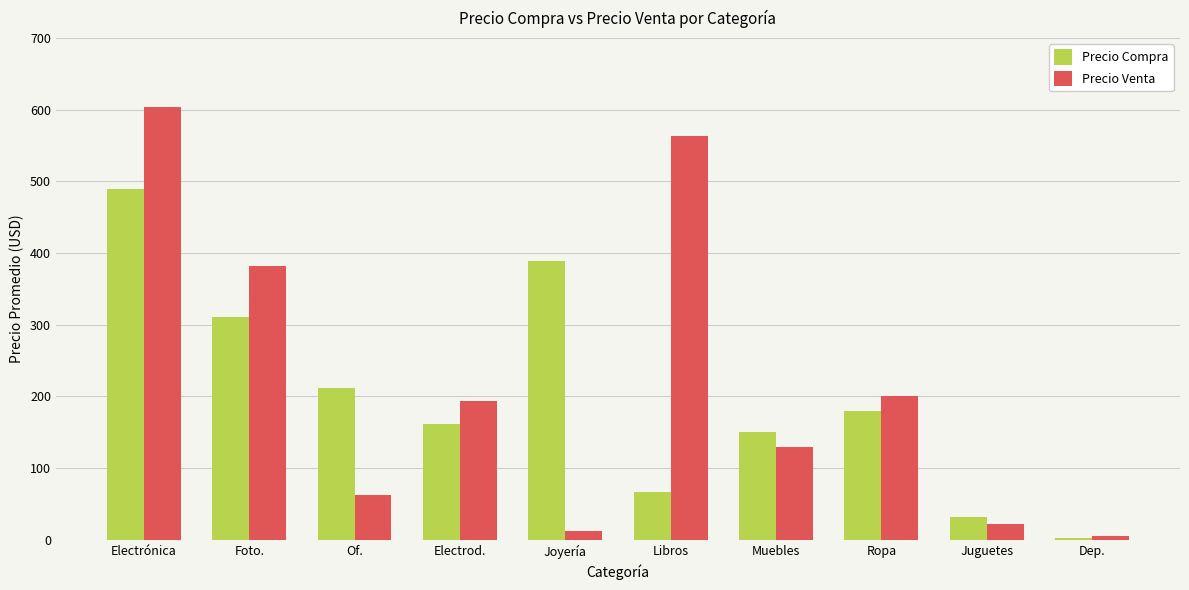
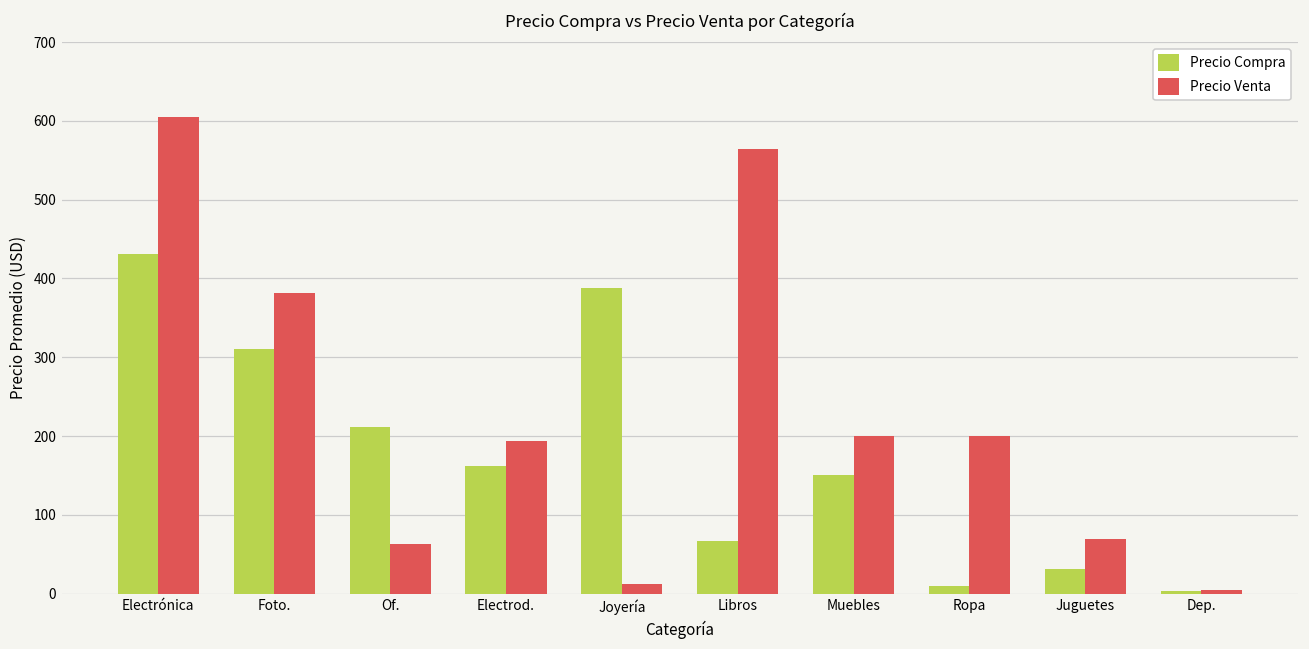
  {
    "Precio Compra": {
-     "Electrónica": 490,
+     "Electrónica": 430,
      "Foto.": 310,
      "Of.": 210,
      "Electrod.": 160,
      "Joyería": 390,
      "Libros": 70,
      "Muebles": 150,
-     "Ropa": 180,
+     "Ropa": 10,
      "Juguetes": 30
    },
    "Precio Venta": {
      "Electrónica": 600,
      "Foto.": 380,
      "Of.": 60,
      "Electrod.": 190,
      "Joyería": 10,
      "Libros": 560,
-     "Muebles": 130,
+     "Muebles": 200,
      "Ropa": 200,
-     "Juguetes": 20,
+     "Juguetes": 70,
      "Dep.": 10
    }
  }
